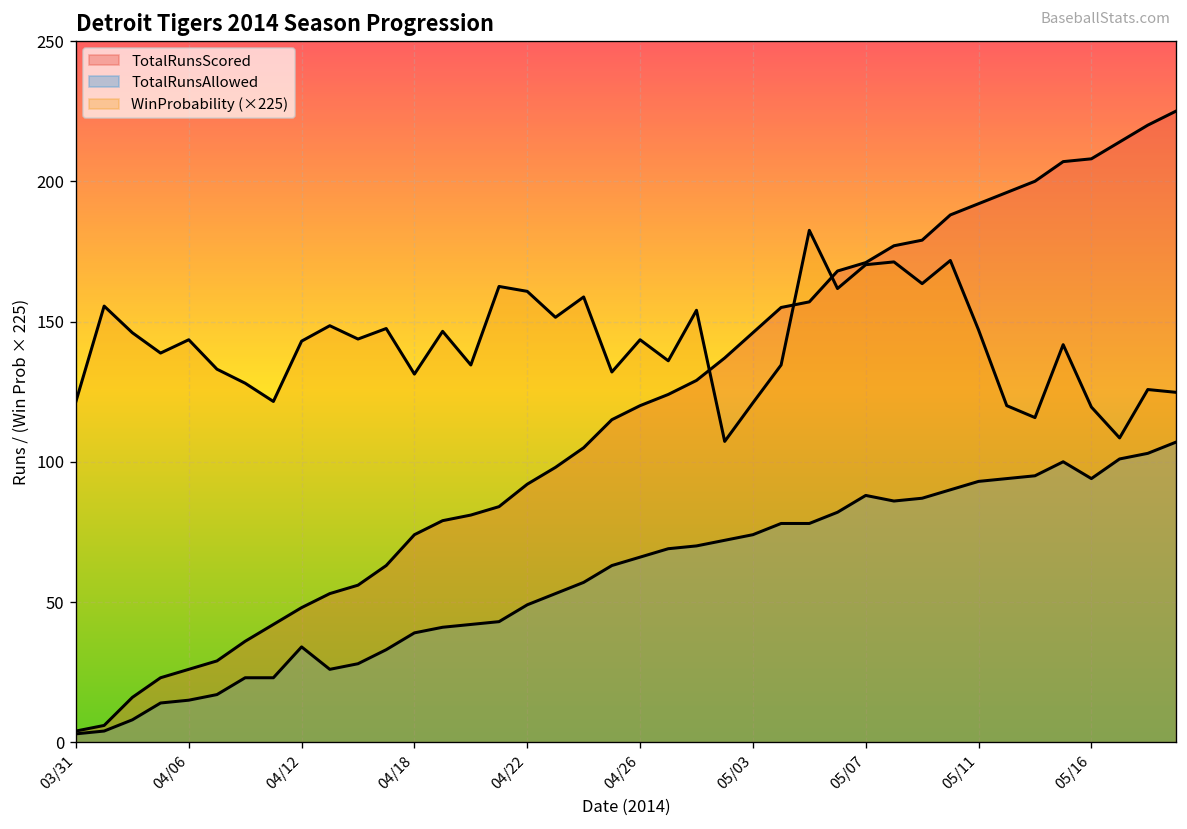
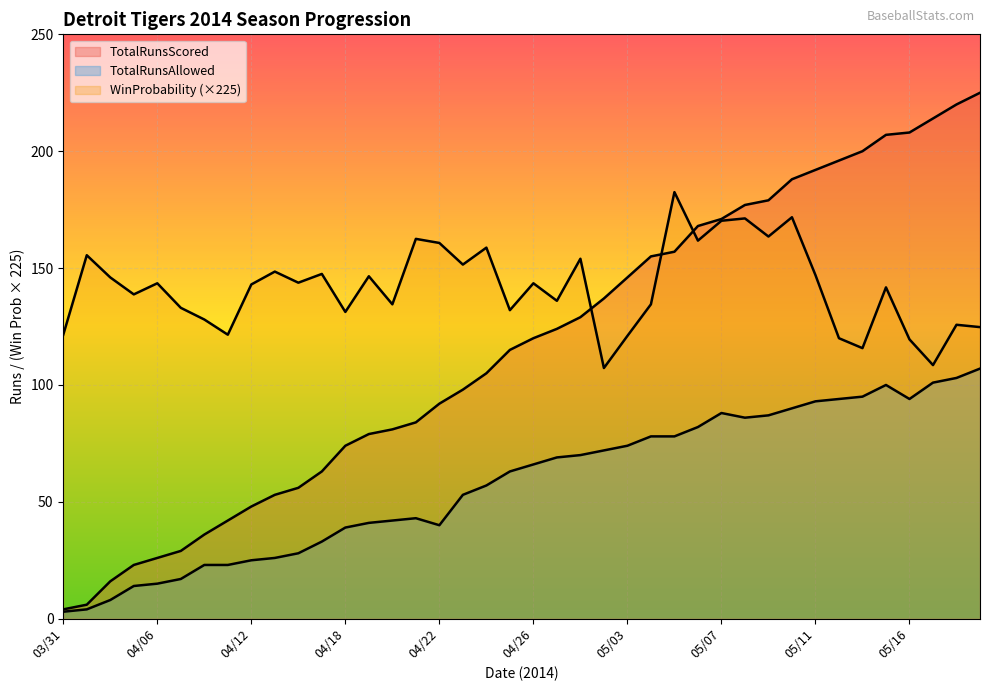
  {
    "TotalRunsAllowed": {
      "04/06": 15,
-     "04/12": 34,
+     "04/12": 25,
      "04/18": 39,
-     "04/22": 49,
+     "04/22": 40,
      "04/26": 66,
      "05/03": 74,
      "05/07": 88,
      "05/11": 93,
      "05/16": 94
    }
  }
